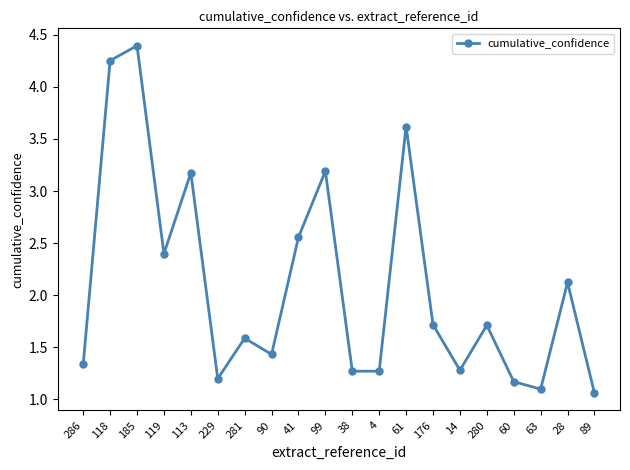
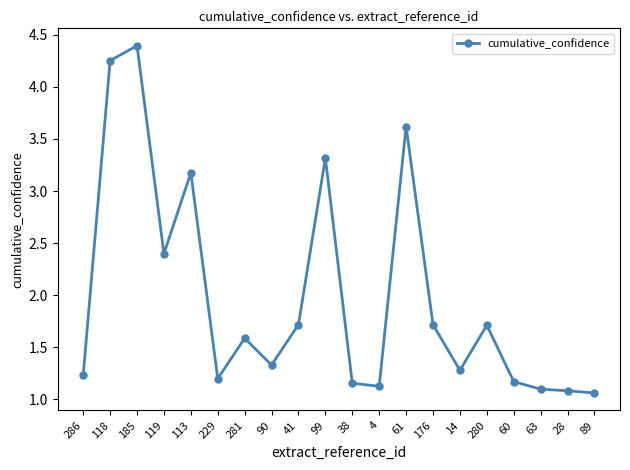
  {
-   "286": 1.33,
+   "286": 1.23,
    "118": 4.25,
    "185": 4.40,
    "119": 2.40,
    "113": 3.17,
    "229": 1.20,
    "281": 1.59,
-   "90": 1.43,
-   "41": 2.56,
-   "99": 3.19,
-   "38": 1.27,
-   "4": 1.27,
+   "90": 1.33,
+   "41": 1.72,
+   "99": 3.32,
+   "38": 1.15,
+   "4": 1.13,
    "61": 3.62,
    "176": 1.72,
    "14": 1.28,
    "280": 1.71,
    "60": 1.17,
    "63": 1.10,
-   "28": 2.12,
+   "28": 1.08,
    "89": 1.06
  }
